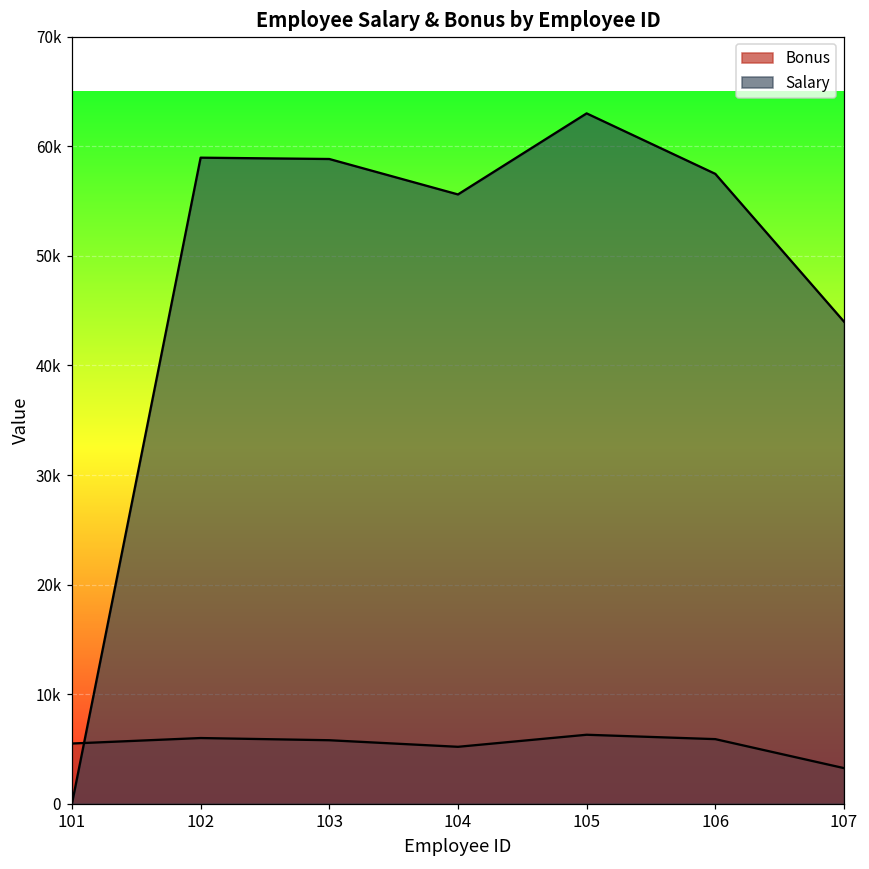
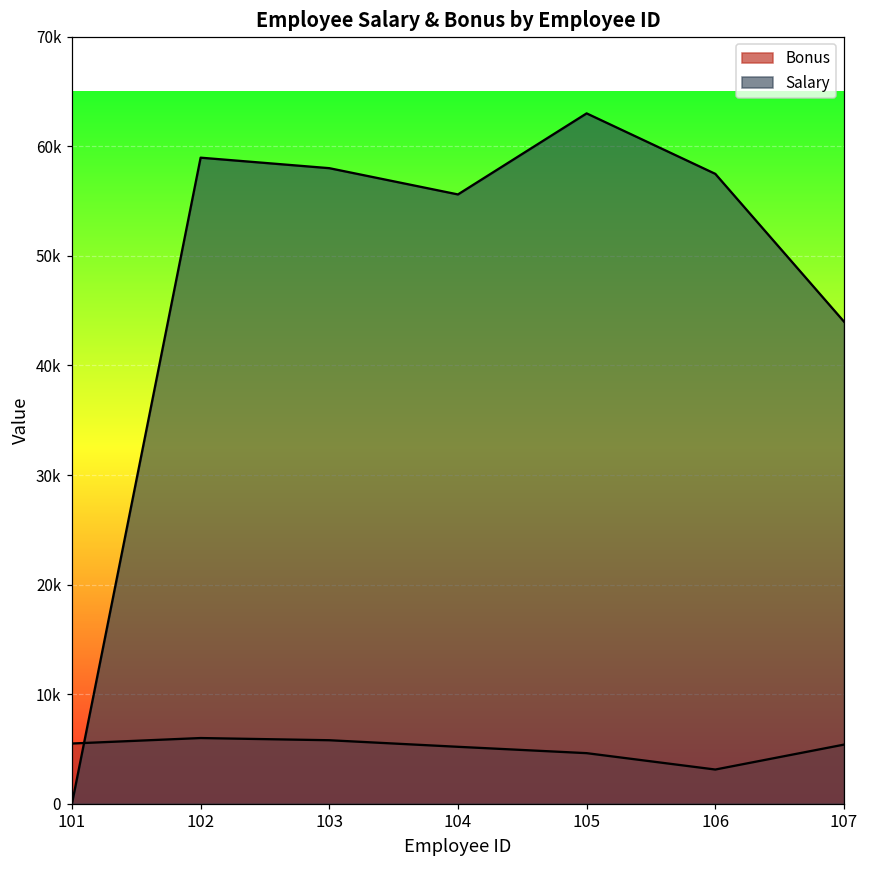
  {
    "Bonus": {
      "101": 6000,
      "102": 6000,
      "103": 6000,
      "104": 5000,
-     "105": 6000,
-     "106": 6000,
-     "107": 3000
+     "105": 5000,
+     "106": 3000,
+     "107": 5000
    },
    "Salary": {
      "101": 0,
      "102": 59000,
-     "103": 59000,
+     "103": 58000,
      "104": 56000,
      "105": 63000,
      "106": 57000,
      "107": 44000
    }
  }
